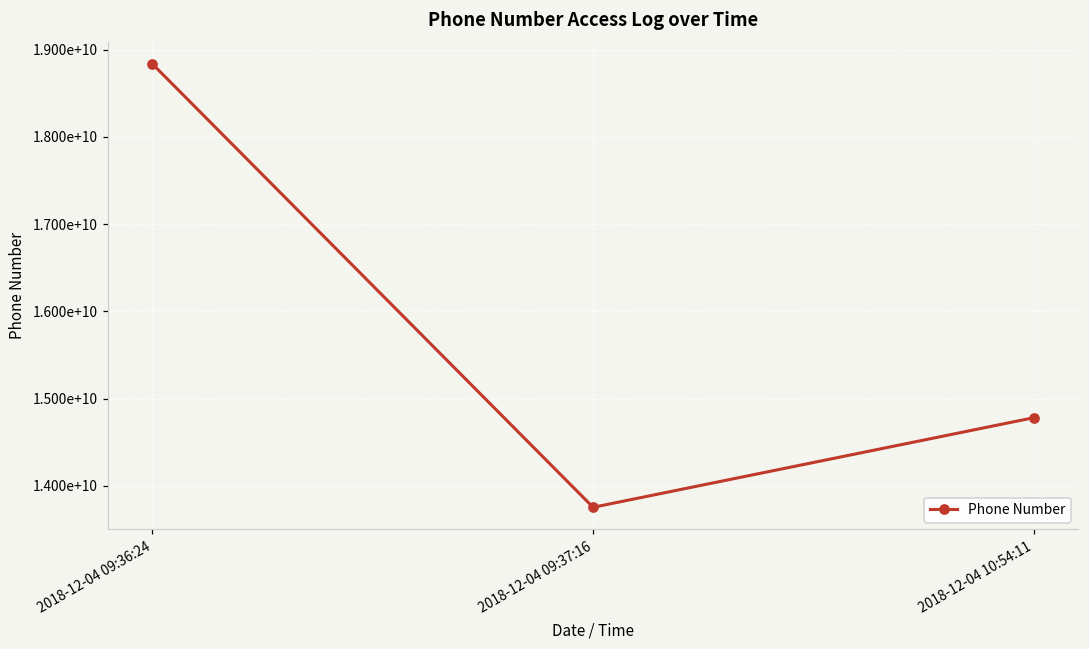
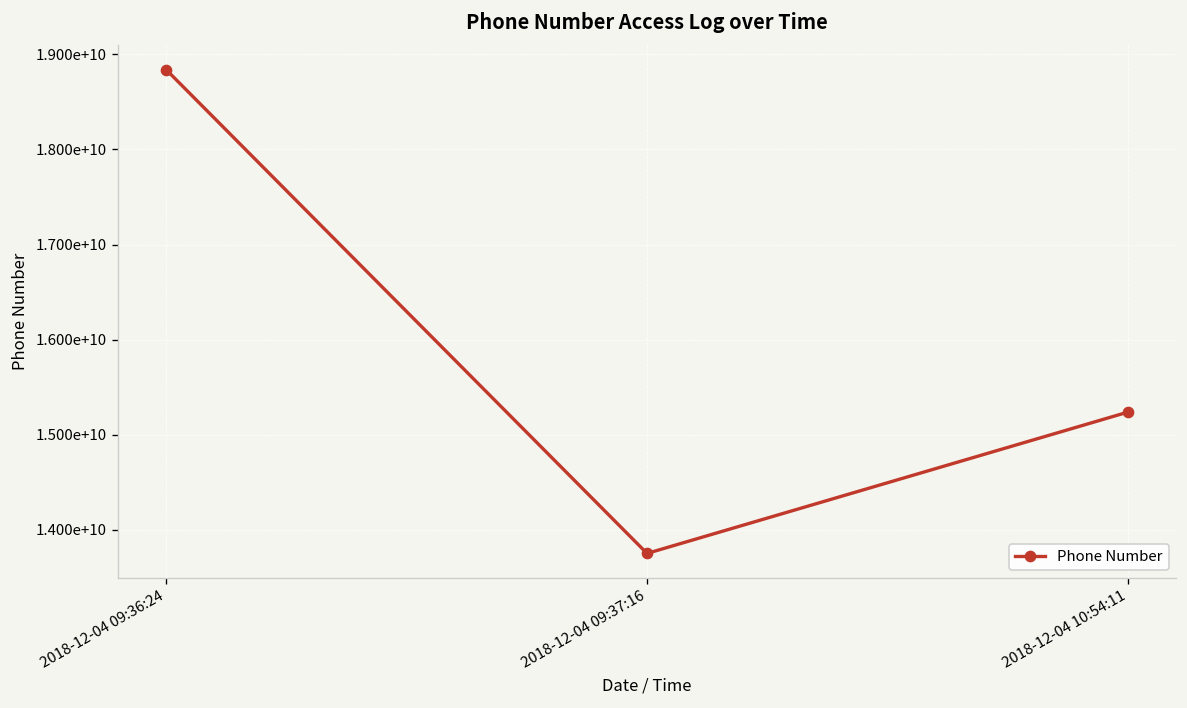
  {
    "2018-12-04 09:36:24": 18800000000,
    "2018-12-04 09:37:16": 13800000000,
-   "2018-12-04 10:54:11": 14800000000
+   "2018-12-04 10:54:11": 15200000000
  }
